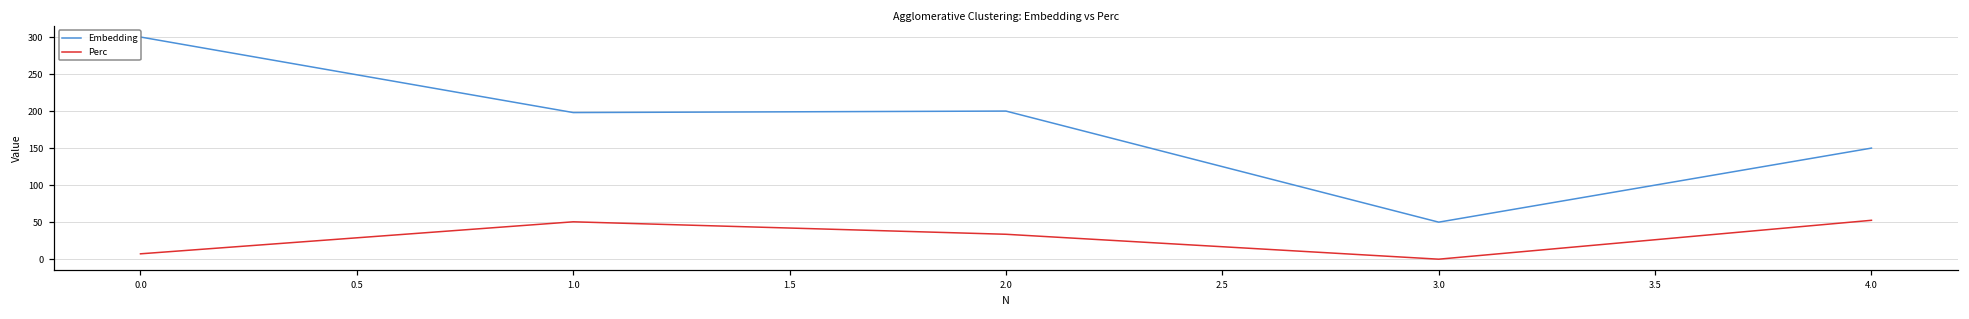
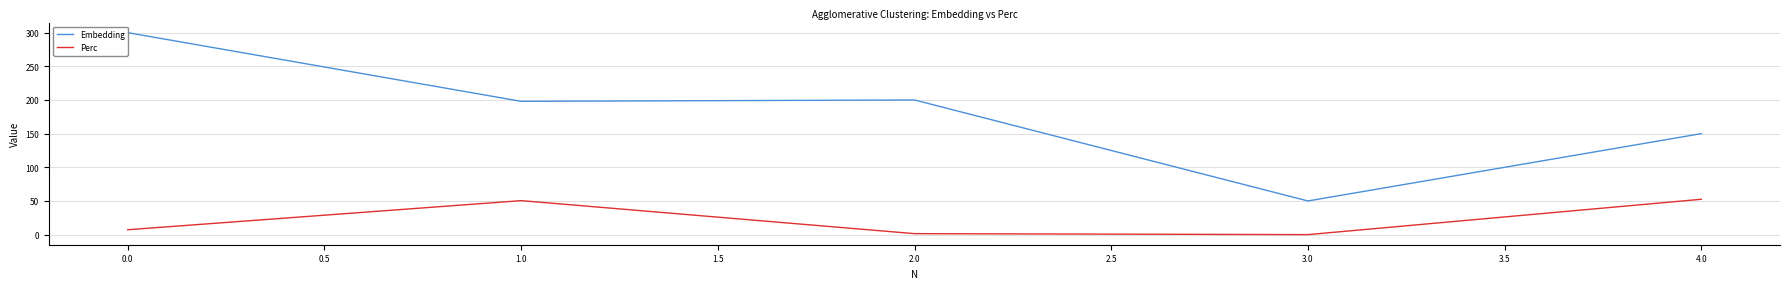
  {
    "Embedding": {
      "1.0": 200,
      "2.0": 200,
      "3.0": 50,
      "4.0": 150
    },
    "Perc": {
      "0.0": 10,
      "1.0": 50,
-     "2.0": 30,
+     "2.0": 0,
      "3.0": 0,
      "4.0": 50
    }
  }
